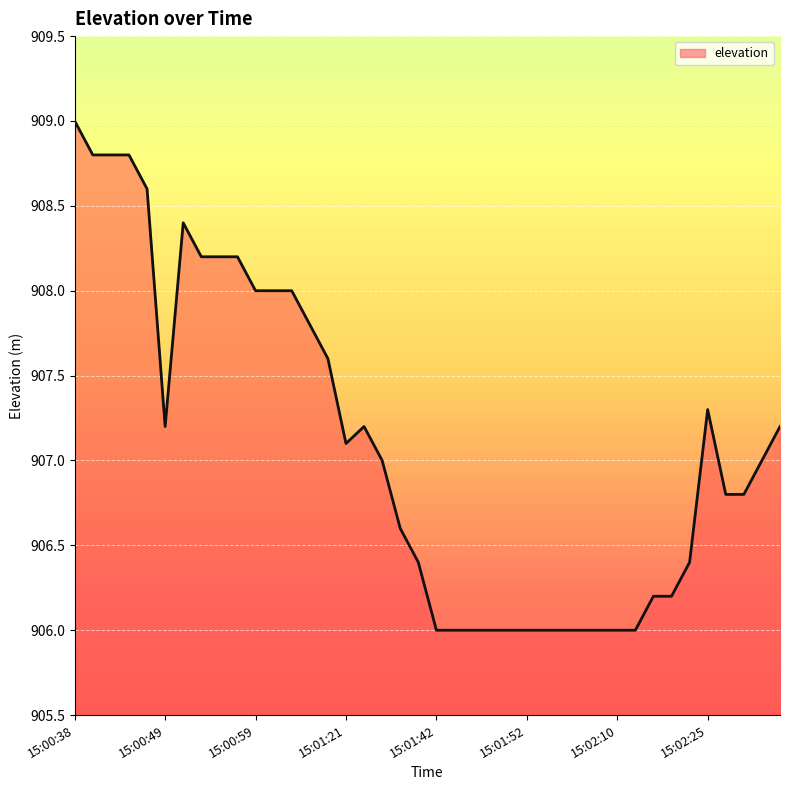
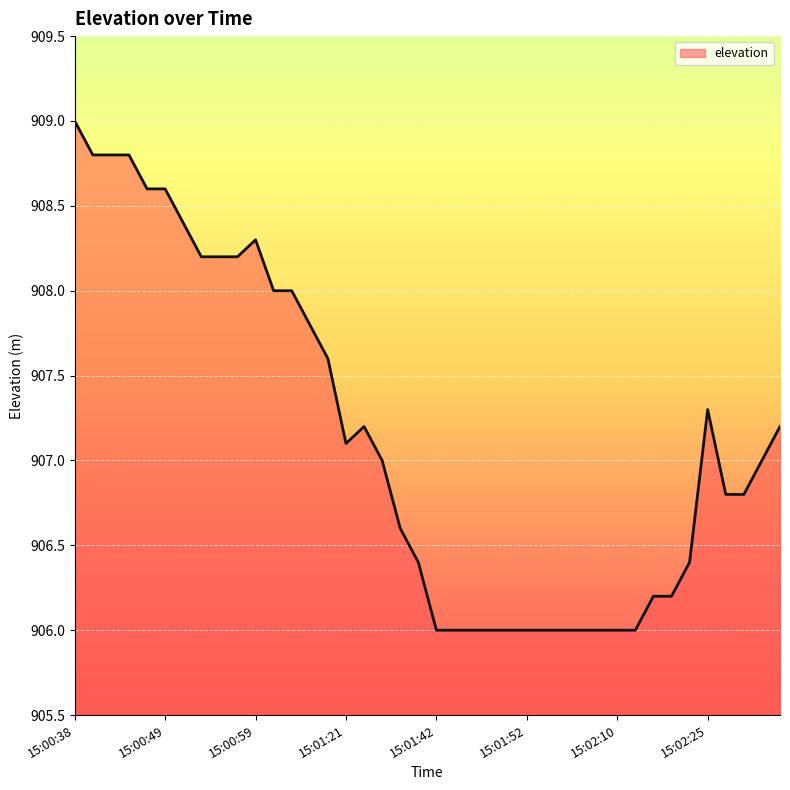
  {
    "15:00:38": 909.0,
-   "15:00:49": 907.2,
-   "15:00:59": 908.0,
+   "15:00:49": 908.6,
+   "15:00:59": 908.3,
    "15:01:21": 907.1,
    "15:01:42": 906.0,
    "15:01:52": 906.0,
    "15:02:10": 906.0,
    "15:02:25": 907.3
  }
